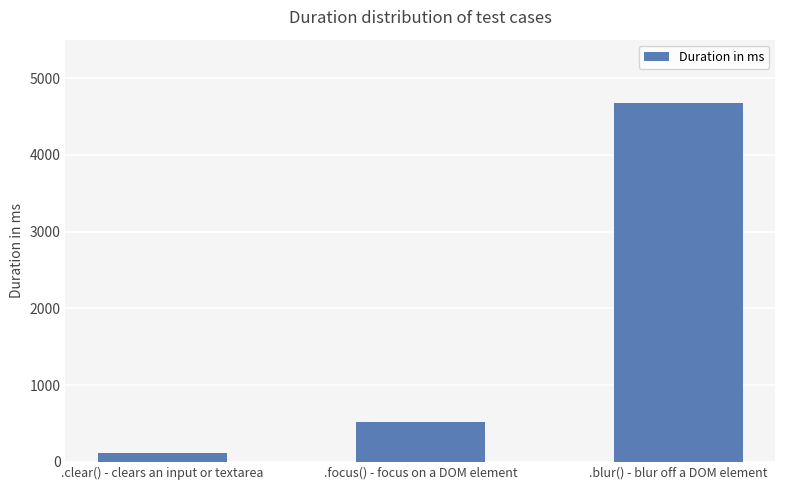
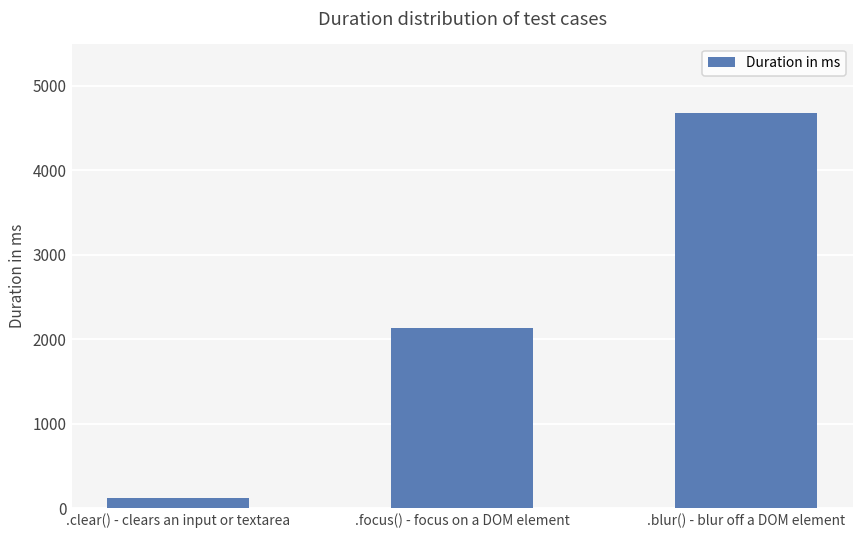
  {
    ".clear() - clears an input or textarea": 100,
-   ".focus() - focus on a DOM element": 500,
+   ".focus() - focus on a DOM element": 2100,
    ".blur() - blur off a DOM element": 4700
  }
